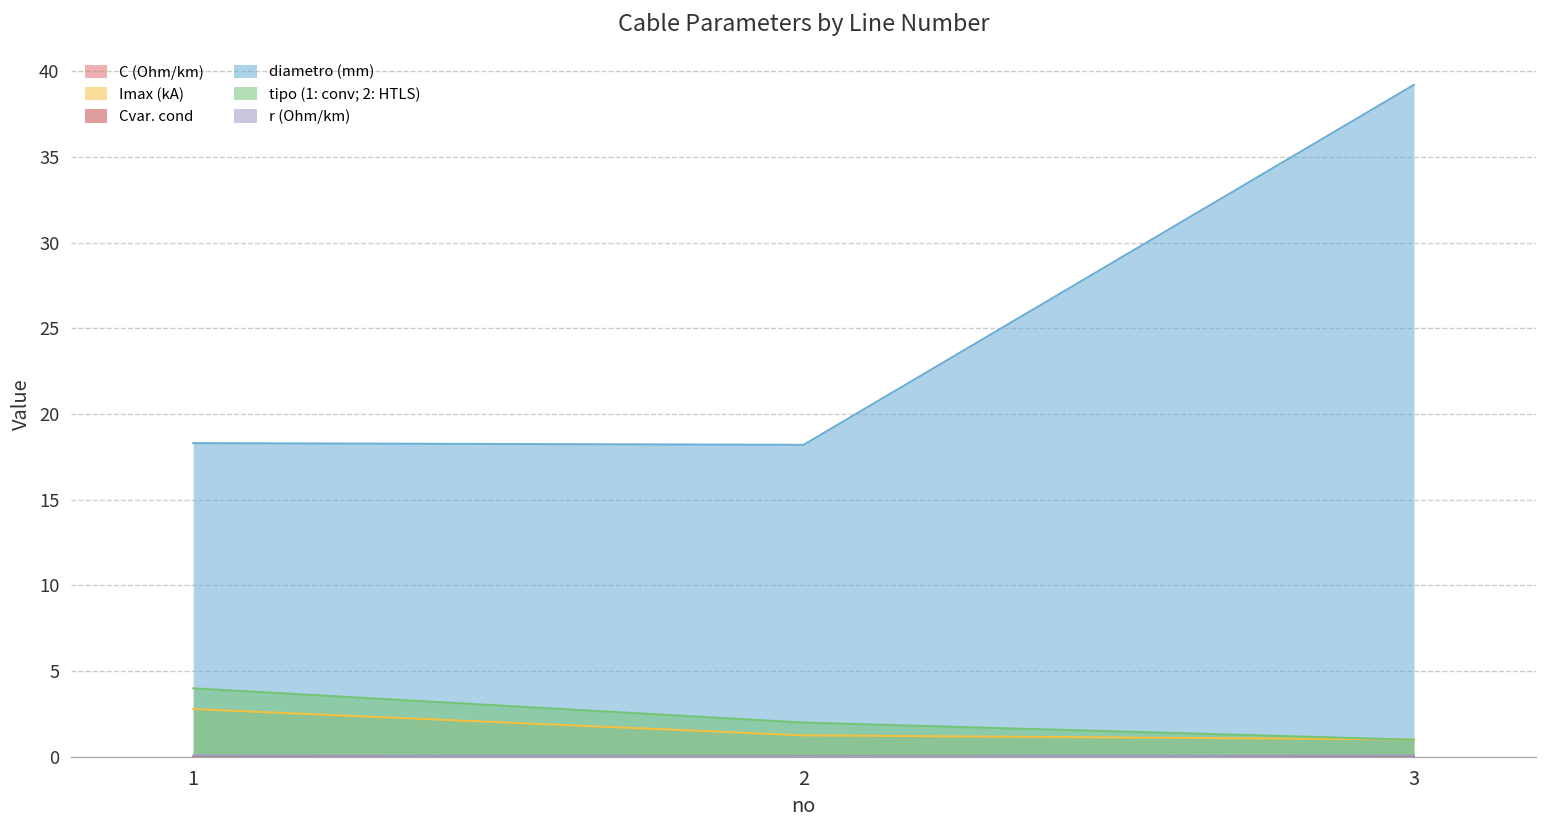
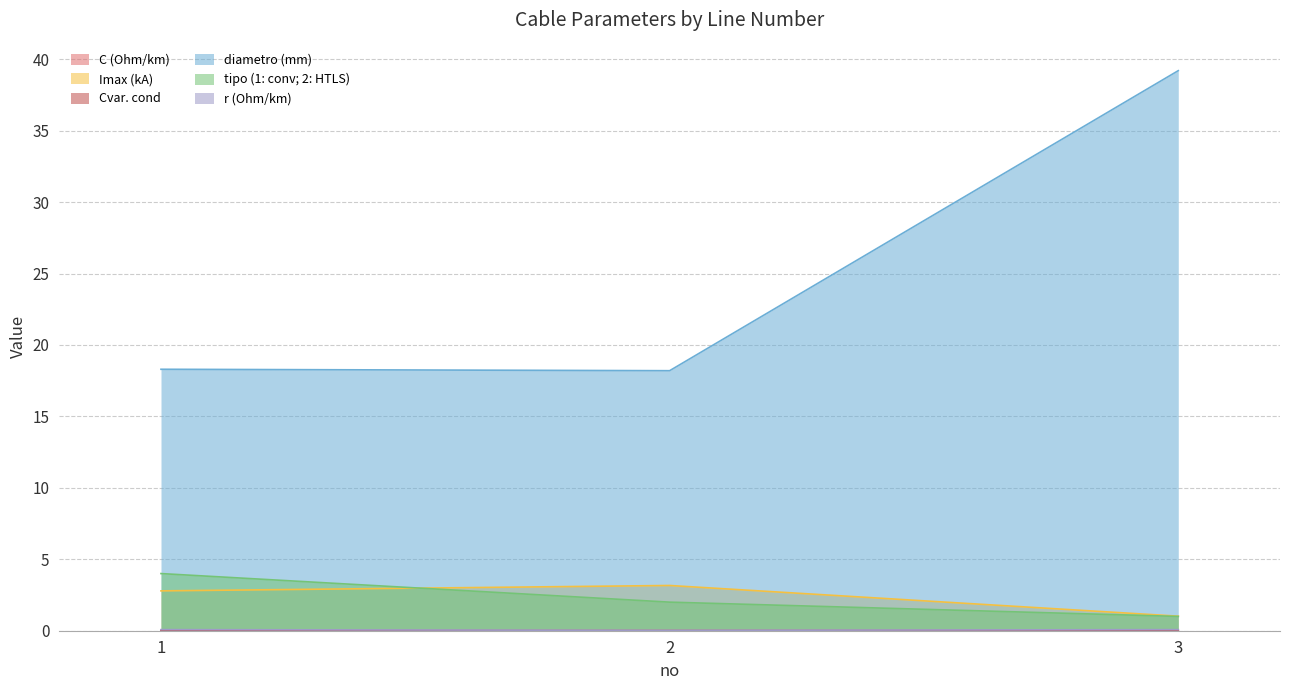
  {
    "Imax (kA)": {
      "1": 2.8,
-     "2": 1.3
+     "2": 3.2
    },
    "tipo (1: conv; 2: HTLS)": {
      "1": 4.0,
      "2": 2.0
    }
  }
